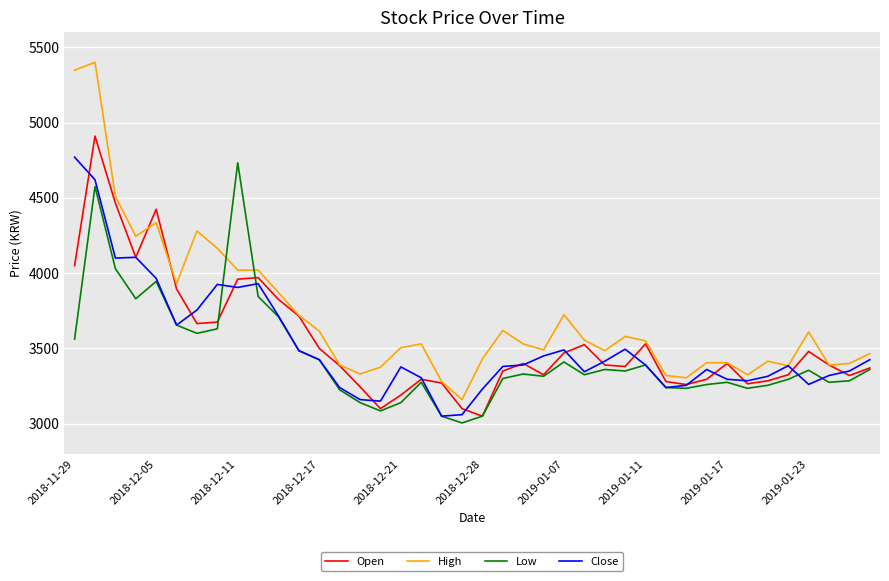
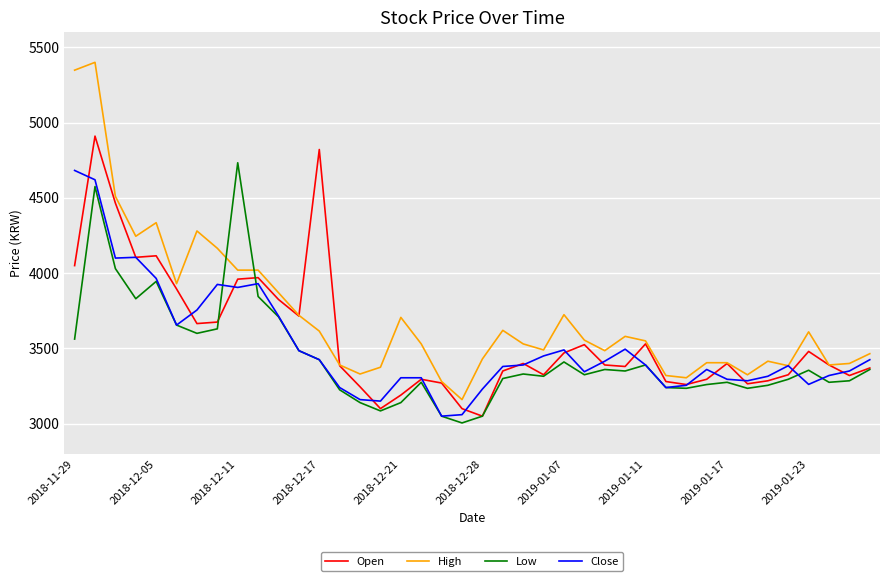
  {
    "Open": {
      "2018-11-29": 4050,
-     "2018-12-05": 4420,
+     "2018-12-05": 4120,
      "2018-12-11": 3960,
-     "2018-12-17": 3500,
+     "2018-12-17": 4820,
      "2018-12-21": 3190,
      "2019-01-07": 3470,
      "2019-01-11": 3530,
      "2019-01-23": 3480
    },
    "High": {
      "2018-11-29": 5350,
      "2018-12-05": 4340,
      "2018-12-11": 4020,
      "2018-12-17": 3620,
-     "2018-12-21": 3510,
+     "2018-12-21": 3710,
      "2018-12-28": 3430,
      "2019-01-07": 3720,
      "2019-01-11": 3550,
      "2019-01-23": 3610
    },
    "Low": {
      "2018-11-29": 3560,
      "2018-12-05": 3950,
      "2018-12-11": 4730,
      "2018-12-21": 3140,
      "2019-01-07": 3410,
      "2019-01-17": 3280,
      "2019-01-23": 3360
    },
    "Close": {
-     "2018-11-29": 4770,
+     "2018-11-29": 4680,
      "2018-12-05": 3970,
      "2018-12-11": 3910,
-     "2018-12-21": 3380,
+     "2018-12-21": 3310,
      "2018-12-28": 3230,
      "2019-01-07": 3490,
      "2019-01-17": 3300,
      "2019-01-23": 3260
    }
  }
